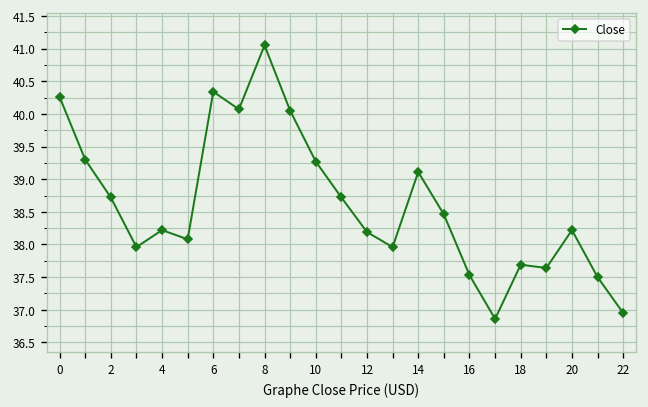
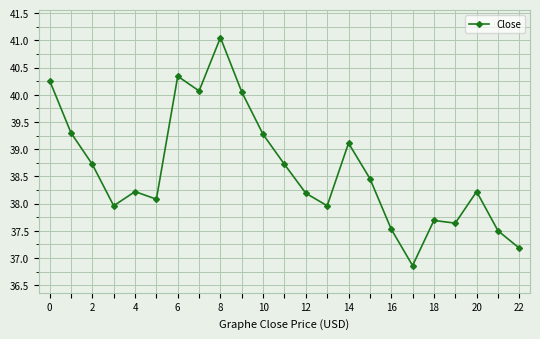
  {
    "0": 40.3,
    "2": 38.7,
    "4": 38.2,
    "6": 40.3,
    "8": 41.1,
    "10": 39.3,
    "12": 38.2,
    "14": 39.1,
    "16": 37.5,
    "18": 37.7,
    "20": 38.2,
-   "22": 37.0
+   "22": 37.2
  }
